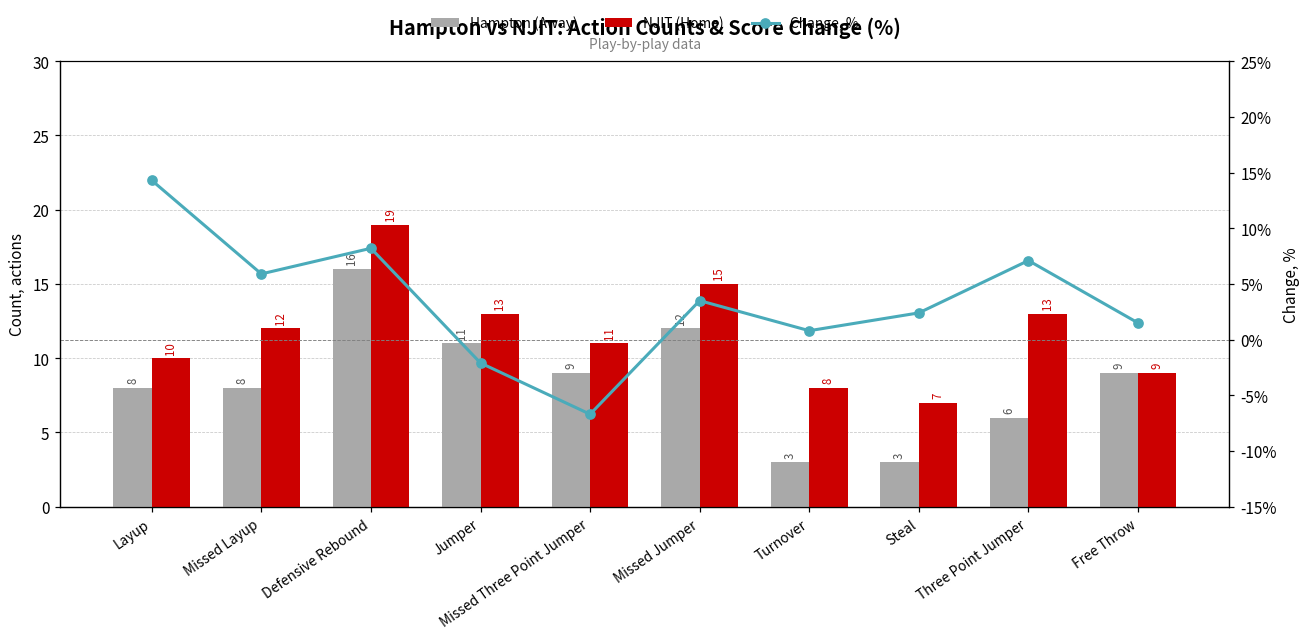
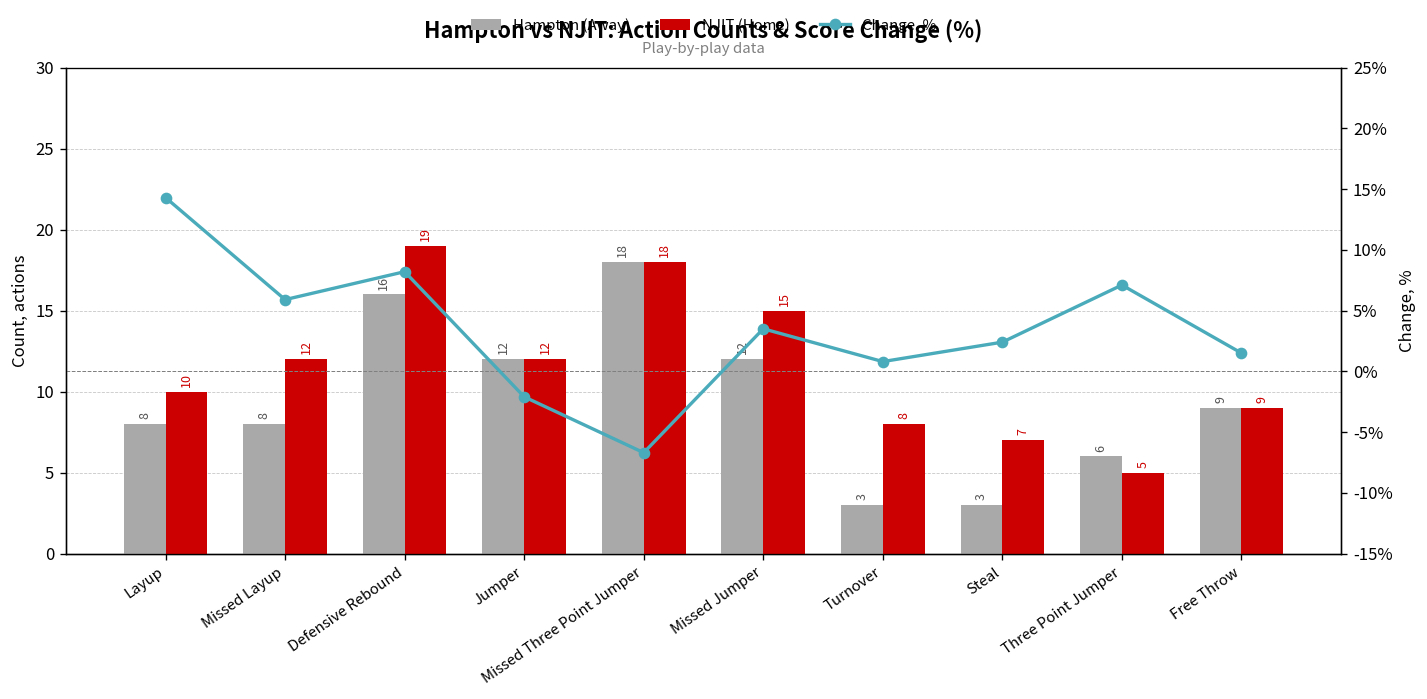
  {
    "Hampton (Away)": {
      "Layup": 8,
      "Missed Layup": 8,
      "Defensive Rebound": 16,
-     "Jumper": 11,
-     "Missed Three Point Jumper": 9,
+     "Jumper": 12,
+     "Missed Three Point Jumper": 18,
      "Missed Jumper": 12,
      "Turnover": 3,
      "Steal": 3,
      "Three Point Jumper": 6,
      "Free Throw": 9
    },
    "NJIT (Home)": {
      "Layup": 10,
      "Missed Layup": 12,
      "Defensive Rebound": 19,
-     "Jumper": 13,
-     "Missed Three Point Jumper": 11,
+     "Jumper": 12,
+     "Missed Three Point Jumper": 18,
      "Missed Jumper": 15,
      "Turnover": 8,
      "Steal": 7,
-     "Three Point Jumper": 13,
+     "Three Point Jumper": 5,
      "Free Throw": 9
    }
  }
